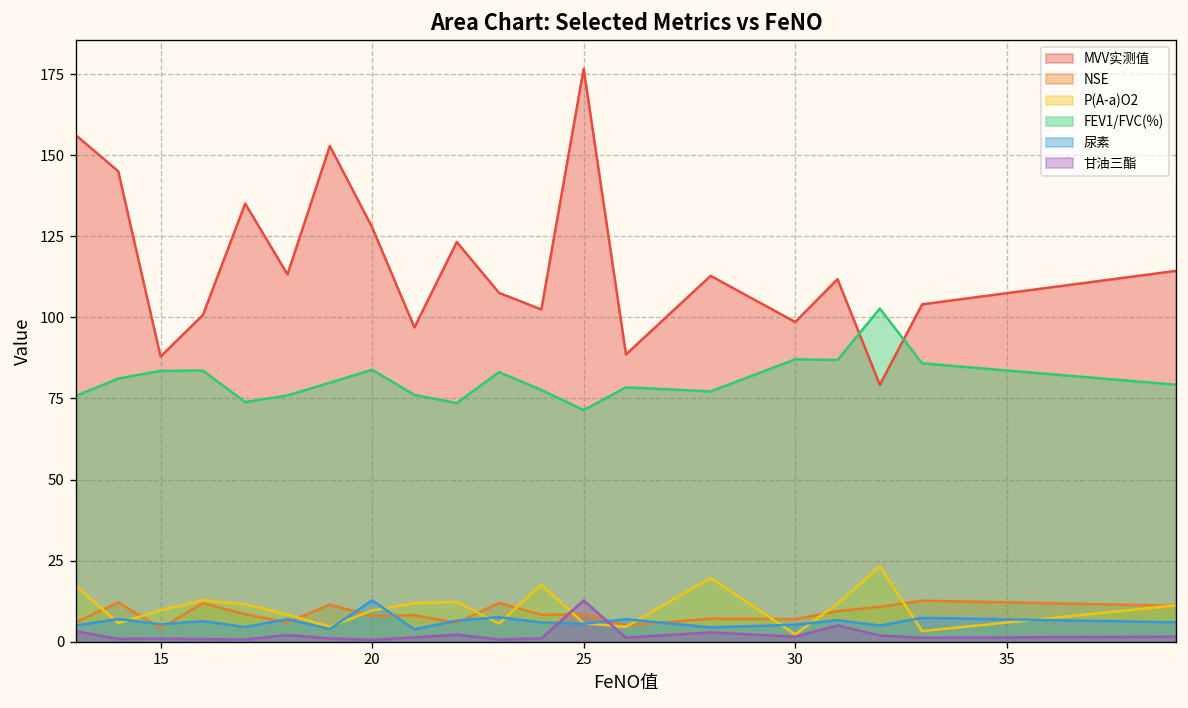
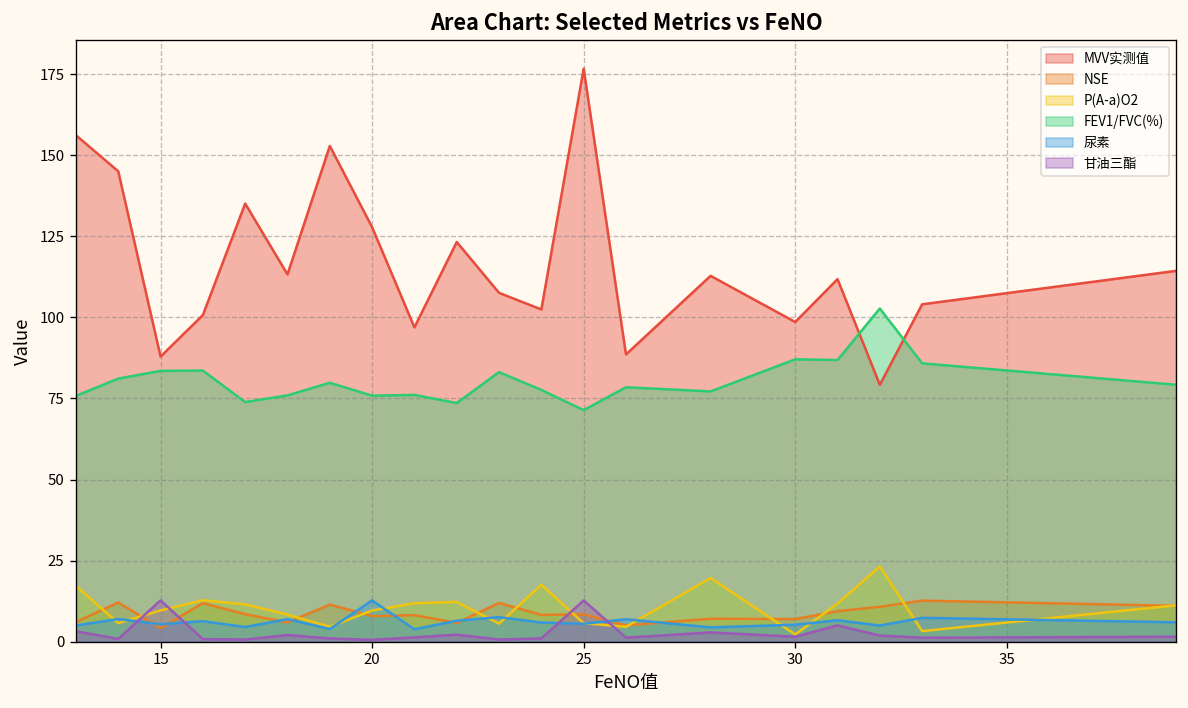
  {
    "FEV1/FVC(%)": {
      "15": 84,
-     "20": 84,
+     "20": 76,
      "25": 71,
      "30": 87
    },
    "尿素": {
      "15": 5,
      "20": 13,
      "30": 5
    },
    "甘油三酯": {
-     "15": 1,
+     "15": 13,
      "20": 1,
      "25": 13
    }
  }
